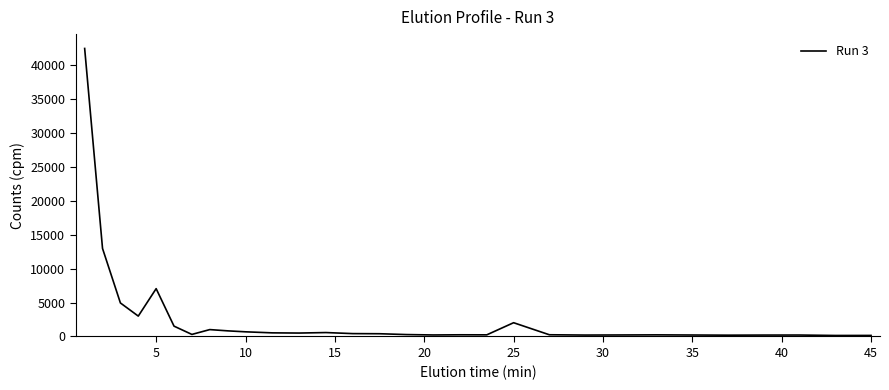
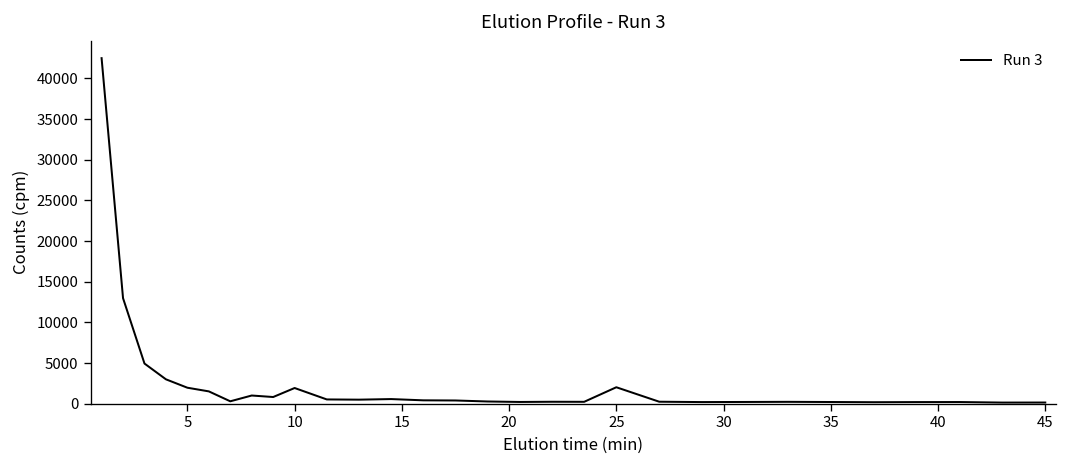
  {
-   "5": 7000,
-   "10": 1000,
+   "5": 2000,
+   "10": 2000,
    "25": 2000,
    "35": 0,
    "45": 0
  }
